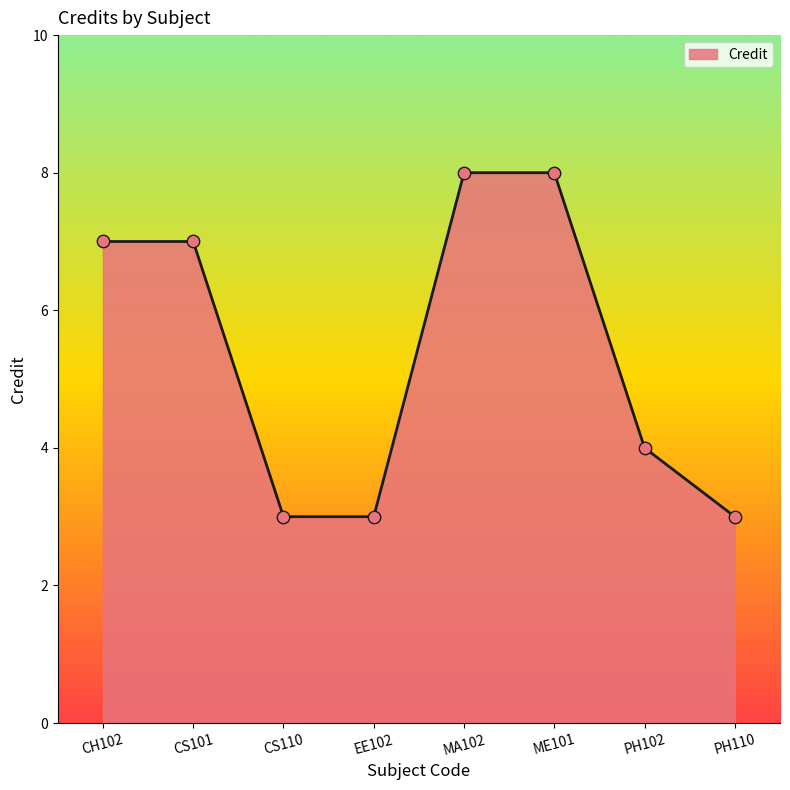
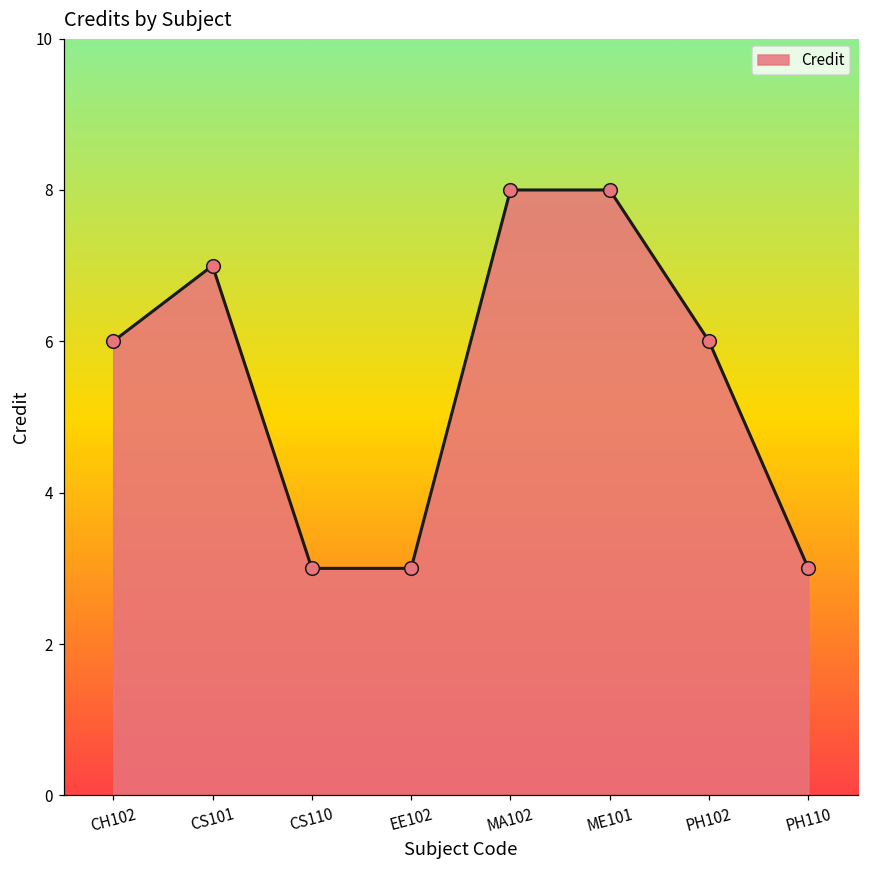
  {
-   "CH102": 7,
+   "CH102": 6,
    "CS101": 7,
    "CS110": 3,
    "EE102": 3,
    "MA102": 8,
    "ME101": 8,
-   "PH102": 4,
+   "PH102": 6,
    "PH110": 3
  }
